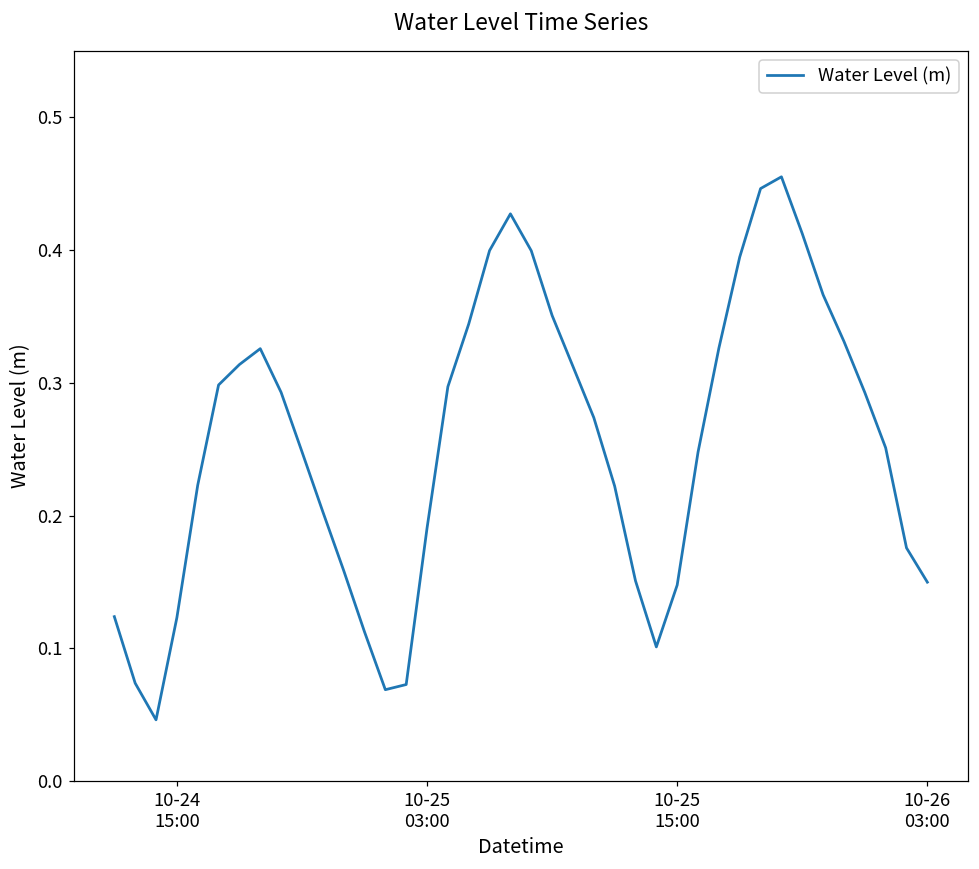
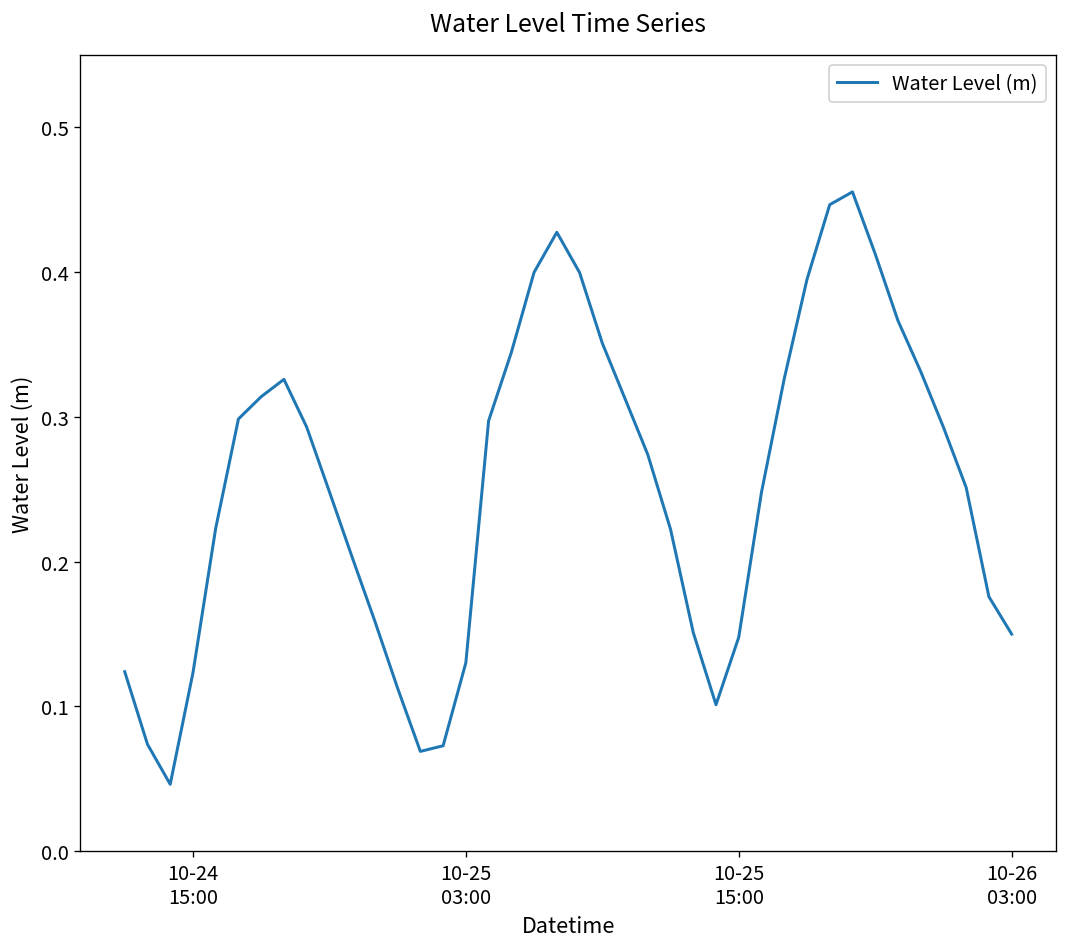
  {
    "10-24 15:00": 0.123,
-   "10-25 03:00": 0.191,
+   "10-25 03:00": 0.130,
    "10-25 15:00": 0.148,
    "10-26 03:00": 0.150
  }
